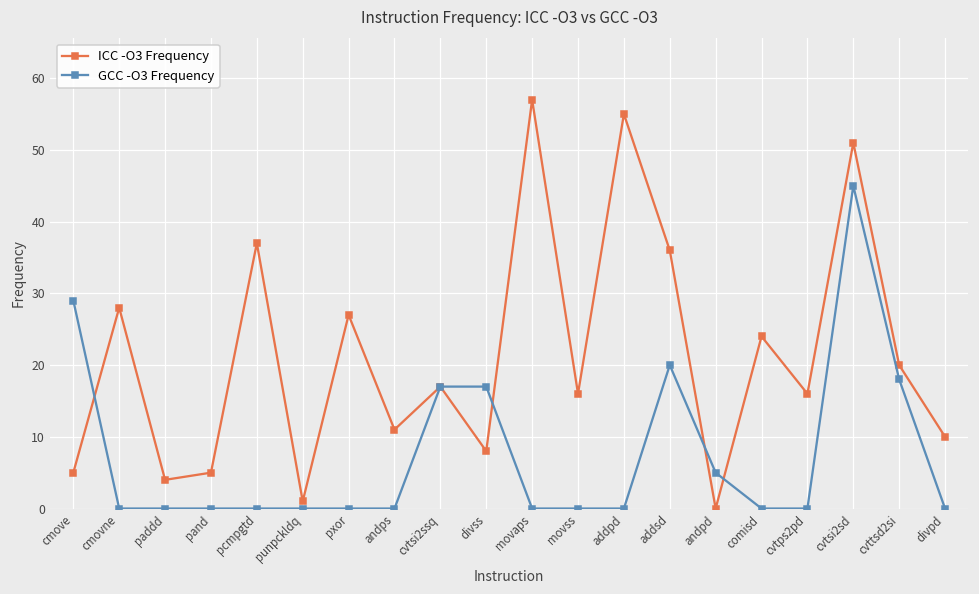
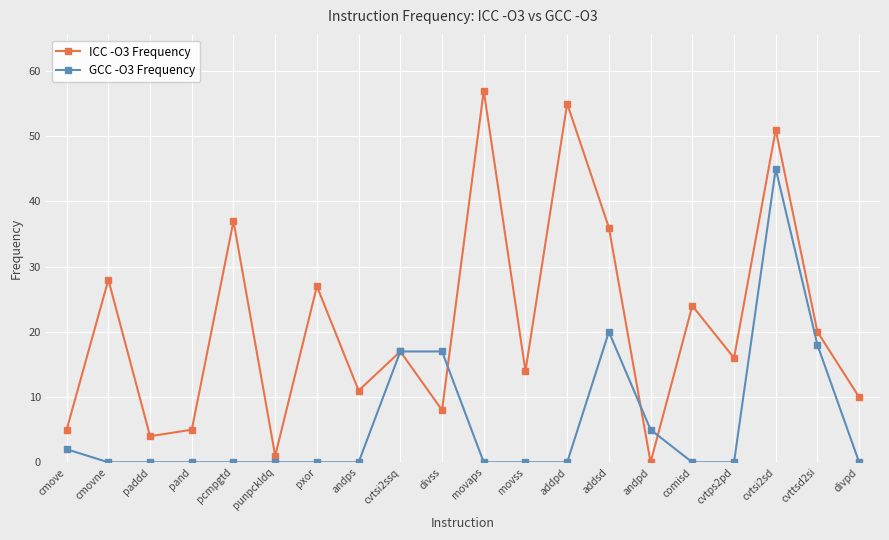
  {
    "ICC -O3 Frequency": {
      "cmove": 5,
      "cmovne": 28,
      "paddd": 4,
      "pand": 5,
      "pcmpgtd": 37,
      "punpckldq": 1,
      "pxor": 27,
      "andps": 11,
      "divss": 8,
      "movaps": 57,
-     "movss": 16,
+     "movss": 14,
      "addpd": 55,
      "addsd": 36,
      "andpd": 0,
      "comisd": 24,
      "cvtps2pd": 16,
      "cvtsi2sd": 51,
      "cvttsd2si": 20,
      "divpd": 10
    },
    "GCC -O3 Frequency": {
-     "cmove": 29,
+     "cmove": 2,
      "cmovne": 0,
      "paddd": 0,
      "pand": 0,
      "pcmpgtd": 0,
      "punpckldq": 0,
      "pxor": 0,
      "andps": 0,
      "divss": 17,
      "movaps": 0,
      "movss": 0,
      "addpd": 0,
      "addsd": 20,
      "andpd": 5,
      "comisd": 0,
      "cvtps2pd": 0,
      "cvtsi2sd": 45,
      "cvttsd2si": 18,
      "divpd": 0
    }
  }
